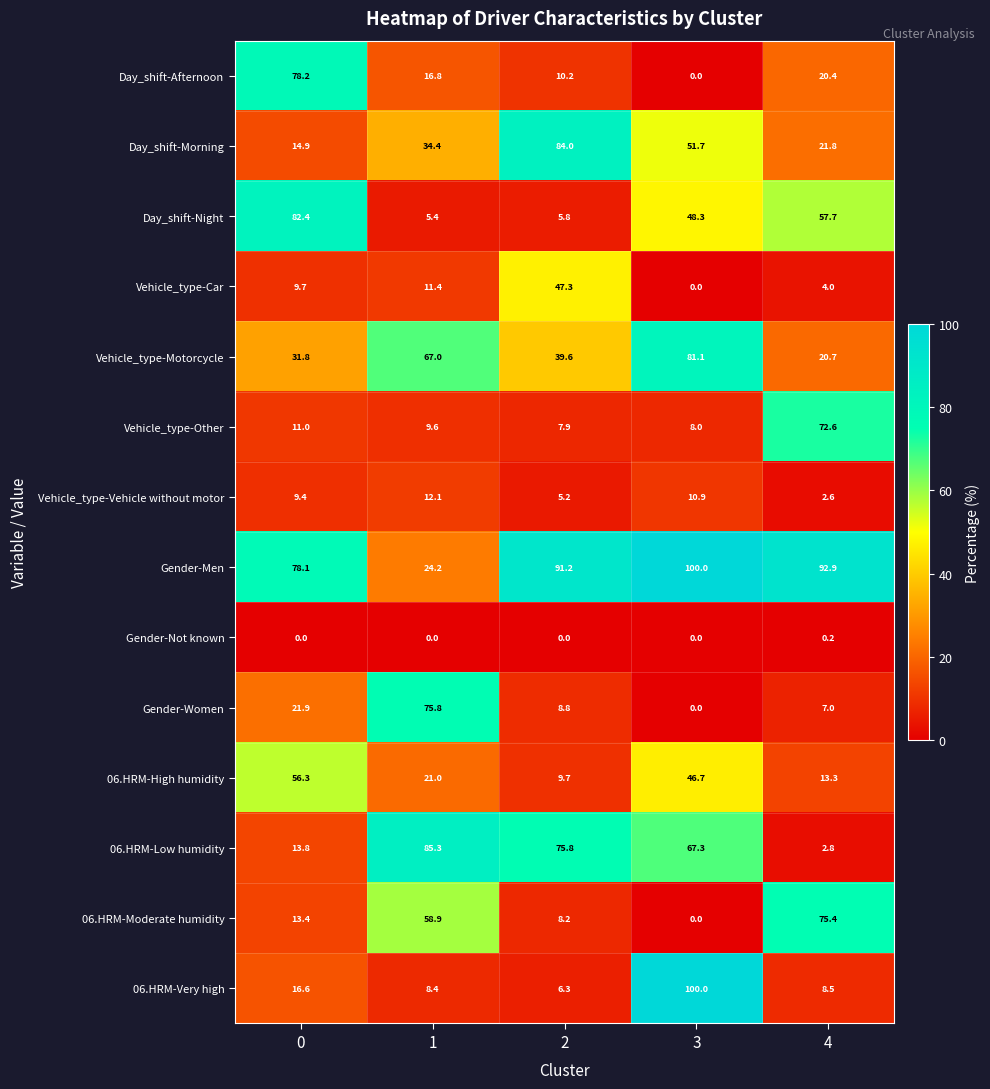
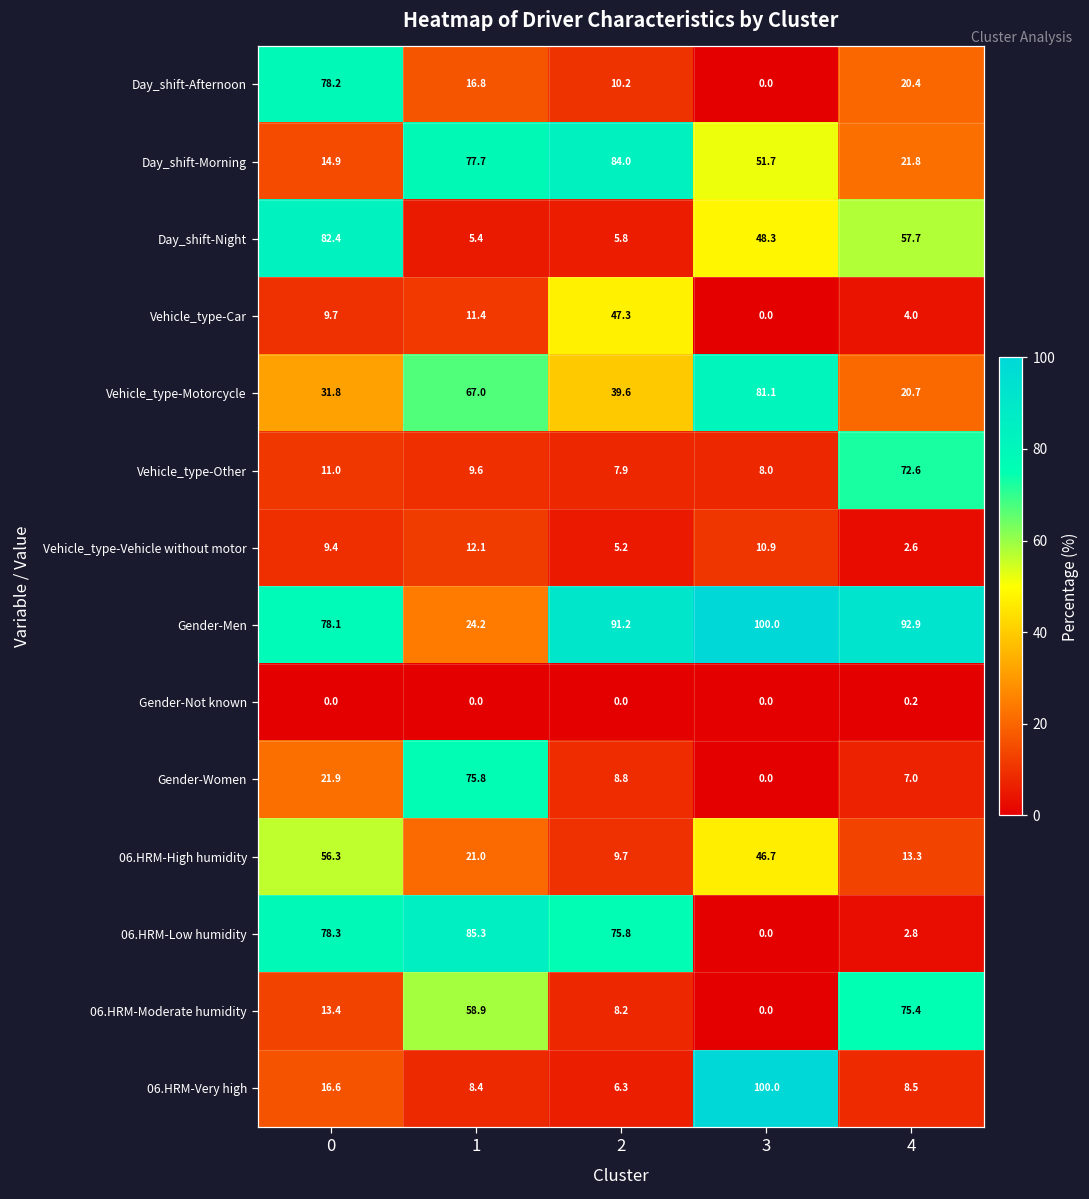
  {
    "Day_shift-Afternoon": {
      "0": 78.2,
      "1": 16.8,
      "2": 10.2,
      "3": 0.0,
      "4": 20.4
    },
    "Day_shift-Morning": {
      "0": 14.9,
-     "1": 34.4,
+     "1": 77.7,
      "2": 84.0,
      "3": 51.7,
      "4": 21.8
    },
    "Day_shift-Night": {
      "0": 82.4,
      "1": 5.4,
      "2": 5.8,
      "3": 48.3,
      "4": 57.7
    },
    "Vehicle_type-Car": {
      "0": 9.7,
      "1": 11.4,
      "2": 47.3,
      "3": 0.0,
      "4": 4.0
    },
    "Vehicle_type-Motorcycle": {
      "0": 31.8,
      "1": 67.0,
      "2": 39.6,
      "3": 81.1,
      "4": 20.7
    },
    "Vehicle_type-Other": {
      "0": 11.0,
      "1": 9.6,
      "2": 7.9,
      "3": 8.0,
      "4": 72.6
    },
    "Vehicle_type-Vehicle without motor": {
      "0": 9.4,
      "1": 12.1,
      "2": 5.2,
      "3": 10.9,
      "4": 2.6
    },
    "Gender-Men": {
      "0": 78.1,
      "1": 24.2,
      "2": 91.2,
      "3": 100.0,
      "4": 92.9
    },
    "Gender-Not known": {
      "0": 0.0,
      "1": 0.0,
      "2": 0.0,
      "3": 0.0,
      "4": 0.2
    },
    "Gender-Women": {
      "0": 21.9,
      "1": 75.8,
      "2": 8.8,
      "3": 0.0,
      "4": 7.0
    },
    "06.HRM-High humidity": {
      "0": 56.3,
      "1": 21.0,
      "2": 9.7,
      "3": 46.7,
      "4": 13.3
    },
    "06.HRM-Low humidity": {
-     "0": 13.8,
+     "0": 78.3,
      "1": 85.3,
      "2": 75.8,
-     "3": 67.3,
+     "3": 0.0,
      "4": 2.8
    },
    "06.HRM-Moderate humidity": {
      "0": 13.4,
      "1": 58.9,
      "2": 8.2,
      "3": 0.0,
      "4": 75.4
    },
    "06.HRM-Very high": {
      "0": 16.6,
      "1": 8.4,
      "2": 6.3,
      "3": 100.0,
      "4": 8.5
    }
  }
